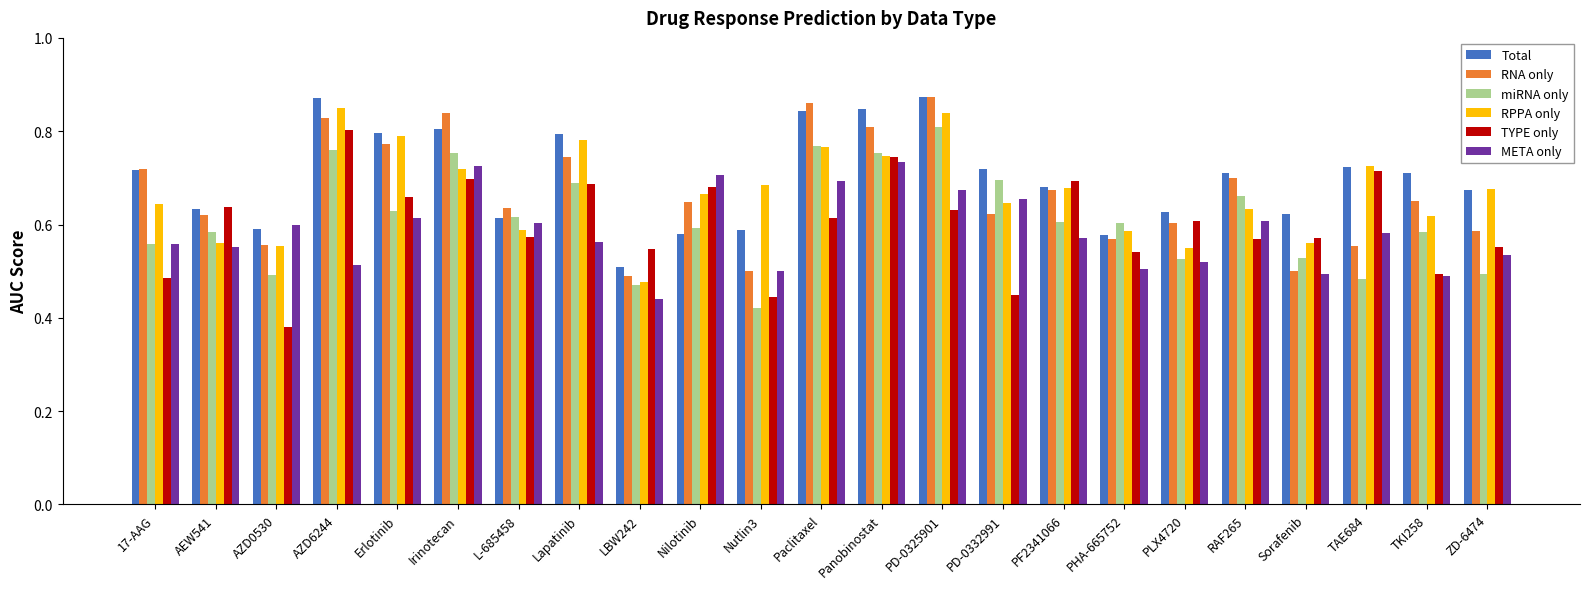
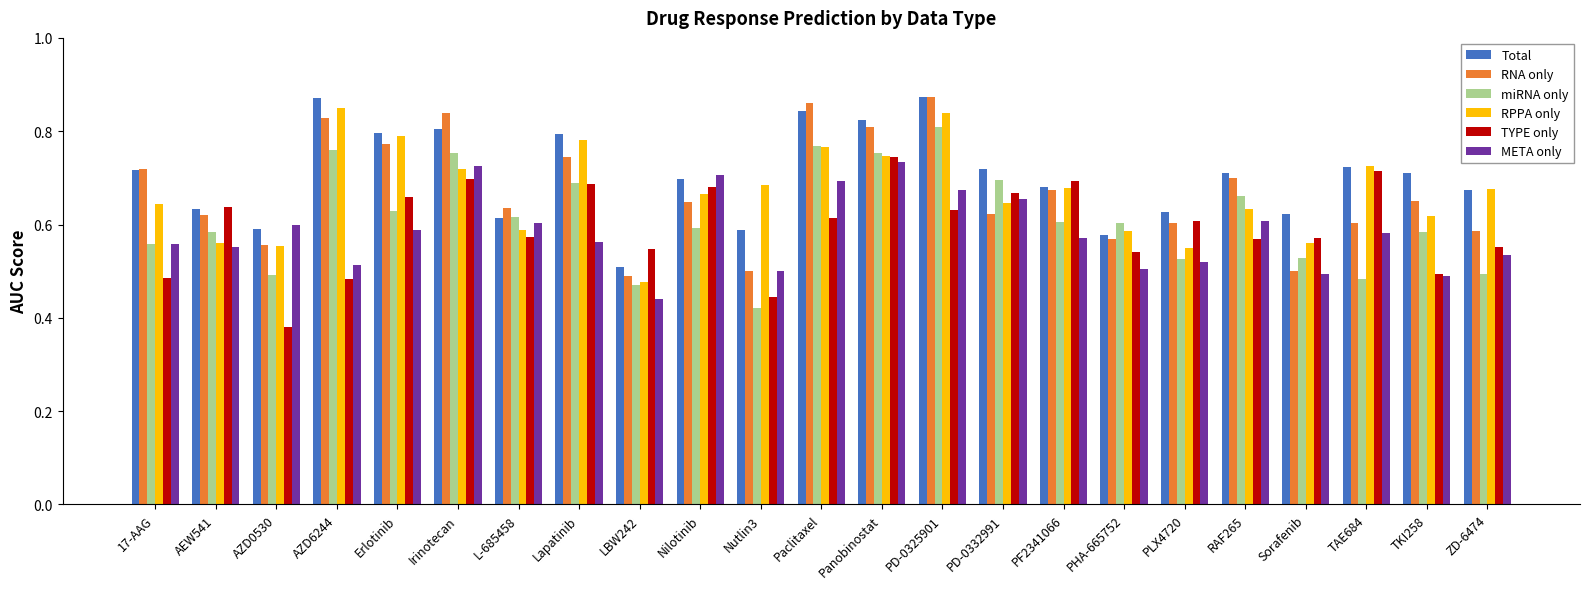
  {
    "Total": {
      "17-AAG": 0.72,
      "AEW541": 0.63,
      "AZD0530": 0.59,
      "AZD6244": 0.87,
      "Erlotinib": 0.80,
      "Irinotecan": 0.80,
      "L-685458": 0.62,
      "Lapatinib": 0.79,
      "LBW242": 0.51,
-     "Nilotinib": 0.58,
+     "Nilotinib": 0.70,
      "Nutlin3": 0.59,
      "Paclitaxel": 0.84,
-     "Panobinostat": 0.85,
+     "Panobinostat": 0.82,
      "PD-0325901": 0.87,
      "PD-0332991": 0.72,
      "PF2341066": 0.68,
      "PHA-665752": 0.58,
      "PLX4720": 0.63,
      "RAF265": 0.71,
      "Sorafenib": 0.62,
      "TAE684": 0.72,
      "TKI258": 0.71,
      "ZD-6474": 0.67
    },
    "RNA only": {
      "17-AAG": 0.72,
      "AEW541": 0.62,
      "AZD0530": 0.56,
      "AZD6244": 0.83,
      "Erlotinib": 0.77,
      "Irinotecan": 0.84,
      "L-685458": 0.64,
      "Lapatinib": 0.74,
      "LBW242": 0.49,
      "Nilotinib": 0.65,
      "Nutlin3": 0.50,
      "Paclitaxel": 0.86,
      "Panobinostat": 0.81,
      "PD-0325901": 0.87,
      "PD-0332991": 0.62,
      "PF2341066": 0.67,
      "PHA-665752": 0.57,
      "PLX4720": 0.60,
      "RAF265": 0.70,
      "Sorafenib": 0.50,
-     "TAE684": 0.55,
+     "TAE684": 0.60,
      "TKI258": 0.65,
      "ZD-6474": 0.59
    },
    "miRNA only": {
      "17-AAG": 0.56,
      "AEW541": 0.58,
      "AZD0530": 0.49,
      "AZD6244": 0.76,
      "Erlotinib": 0.63,
      "Irinotecan": 0.75,
      "L-685458": 0.62,
      "Lapatinib": 0.69,
      "LBW242": 0.47,
      "Nilotinib": 0.59,
      "Nutlin3": 0.42,
      "Paclitaxel": 0.77,
      "Panobinostat": 0.75,
      "PD-0325901": 0.81,
      "PD-0332991": 0.70,
      "PF2341066": 0.61,
      "PHA-665752": 0.60,
      "PLX4720": 0.53,
      "RAF265": 0.66,
      "Sorafenib": 0.53,
      "TAE684": 0.48,
      "TKI258": 0.58,
      "ZD-6474": 0.50
    },
    "RPPA only": {
      "17-AAG": 0.64,
      "AEW541": 0.56,
      "AZD0530": 0.56,
      "AZD6244": 0.85,
      "Erlotinib": 0.79,
      "Irinotecan": 0.72,
      "L-685458": 0.59,
      "Lapatinib": 0.78,
      "LBW242": 0.48,
      "Nilotinib": 0.67,
      "Nutlin3": 0.69,
      "Paclitaxel": 0.77,
      "Panobinostat": 0.75,
      "PD-0325901": 0.84,
      "PD-0332991": 0.65,
      "PF2341066": 0.68,
      "PHA-665752": 0.59,
      "PLX4720": 0.55,
      "RAF265": 0.63,
      "Sorafenib": 0.56,
      "TAE684": 0.73,
      "TKI258": 0.62,
      "ZD-6474": 0.68
    },
    "TYPE only": {
      "17-AAG": 0.49,
      "AEW541": 0.64,
      "AZD0530": 0.38,
-     "AZD6244": 0.80,
+     "AZD6244": 0.48,
      "Erlotinib": 0.66,
      "Irinotecan": 0.70,
      "L-685458": 0.57,
      "Lapatinib": 0.69,
      "LBW242": 0.55,
      "Nilotinib": 0.68,
      "Nutlin3": 0.45,
      "Paclitaxel": 0.61,
      "Panobinostat": 0.74,
      "PD-0325901": 0.63,
-     "PD-0332991": 0.45,
+     "PD-0332991": 0.67,
      "PF2341066": 0.69,
      "PHA-665752": 0.54,
      "PLX4720": 0.61,
      "RAF265": 0.57,
      "Sorafenib": 0.57,
      "TAE684": 0.72,
      "TKI258": 0.49,
      "ZD-6474": 0.55
    },
    "META only": {
      "17-AAG": 0.56,
      "AEW541": 0.55,
      "AZD0530": 0.60,
      "AZD6244": 0.51,
-     "Erlotinib": 0.62,
+     "Erlotinib": 0.59,
      "Irinotecan": 0.73,
      "L-685458": 0.60,
      "Lapatinib": 0.56,
      "LBW242": 0.44,
      "Nilotinib": 0.71,
      "Nutlin3": 0.50,
      "Paclitaxel": 0.69,
      "Panobinostat": 0.73,
      "PD-0325901": 0.68,
      "PD-0332991": 0.65,
      "PF2341066": 0.57,
      "PHA-665752": 0.51,
      "PLX4720": 0.52,
      "RAF265": 0.61,
      "Sorafenib": 0.50,
      "TAE684": 0.58,
      "TKI258": 0.49,
      "ZD-6474": 0.53
    }
  }
